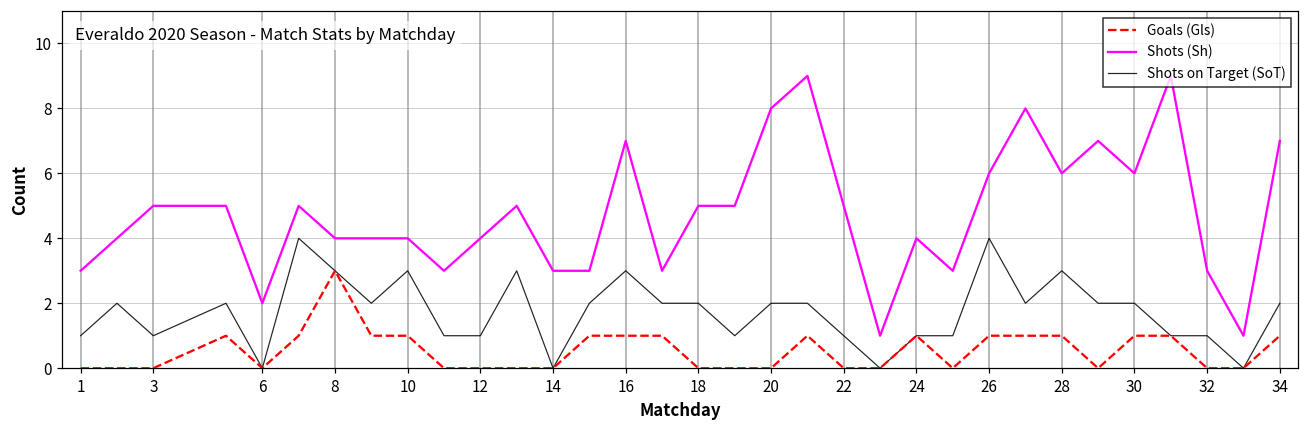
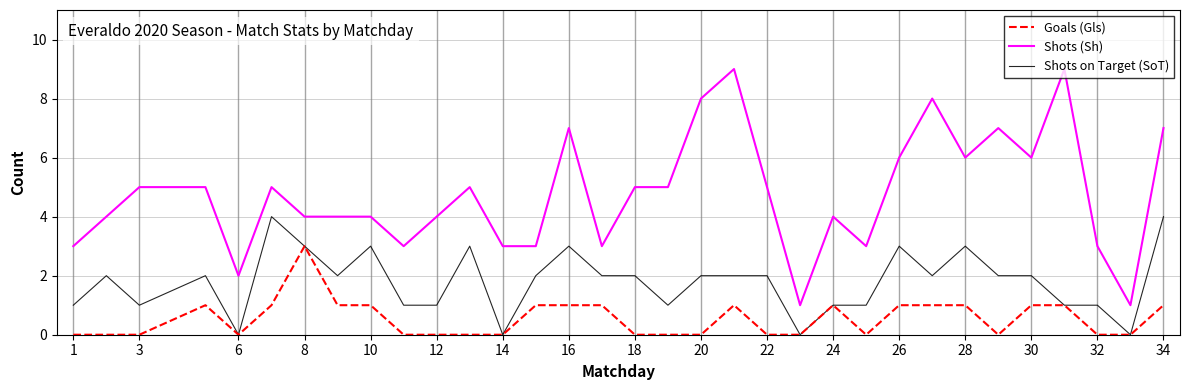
  {
    "Goals (Gls)": {
      "1": 0,
      "3": 0,
      "10": 1,
      "12": 0,
      "16": 1,
      "18": 0,
      "20": 0,
      "22": 0,
      "26": 1,
      "28": 1,
      "30": 1,
      "32": 0,
      "34": 1
    },
    "Shots (Sh)": {
      "1": 3,
      "3": 5,
      "6": 2,
      "8": 4,
      "10": 4,
      "12": 4,
      "14": 3,
      "16": 7,
      "18": 5,
      "20": 8,
      "22": 5,
      "24": 4,
      "26": 6,
      "28": 6,
      "30": 6,
      "32": 3,
      "34": 7
    },
    "Shots on Target (SoT)": {
      "1": 1,
      "3": 1,
      "10": 3,
      "12": 1,
      "16": 3,
      "18": 2,
      "20": 2,
-     "22": 1,
-     "26": 4,
+     "22": 2,
+     "26": 3,
      "28": 3,
      "30": 2,
      "32": 1,
-     "34": 2
+     "34": 4
    }
  }
